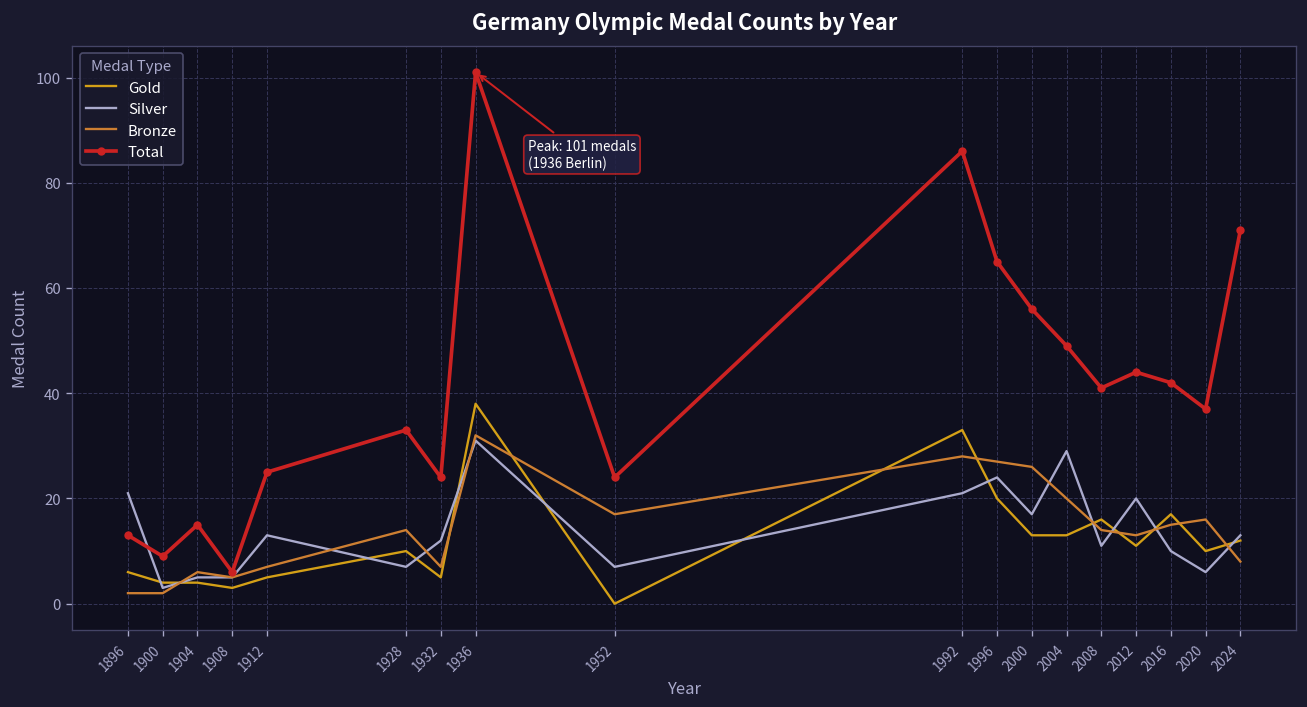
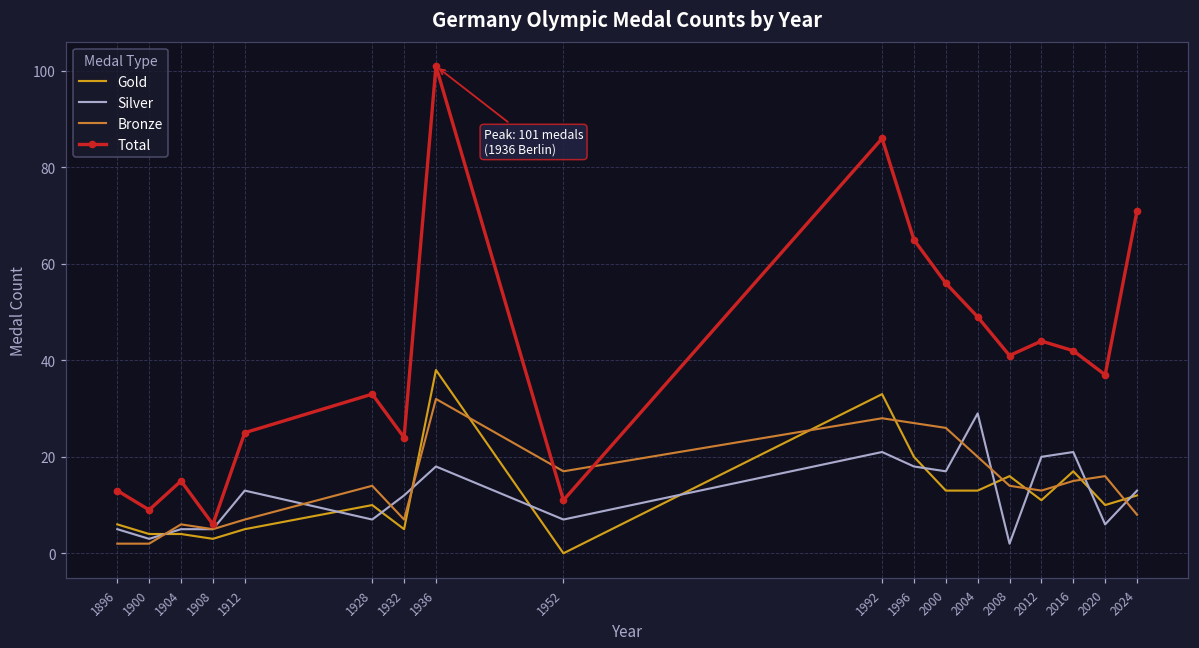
  {
    "Silver": {
-     "1896": 21,
+     "1896": 5,
      "1900": 3,
      "1904": 5,
      "1912": 13,
      "1928": 7,
      "1932": 12,
-     "1936": 31,
+     "1936": 18,
      "1952": 7,
      "1992": 21,
-     "1996": 24,
+     "1996": 18,
      "2000": 17,
      "2004": 29,
-     "2008": 11,
+     "2008": 2,
      "2012": 20,
-     "2016": 10,
+     "2016": 21,
      "2020": 6,
      "2024": 13
    },
    "Total": {
      "1896": 13,
      "1900": 9,
      "1904": 15,
      "1908": 6,
      "1912": 25,
      "1928": 33,
      "1932": 24,
-     "1952": 24,
+     "1952": 11,
      "1992": 86,
      "1996": 65,
      "2000": 56,
      "2004": 49,
      "2008": 41,
      "2012": 44,
      "2016": 42,
      "2020": 37,
      "2024": 71
    }
  }
